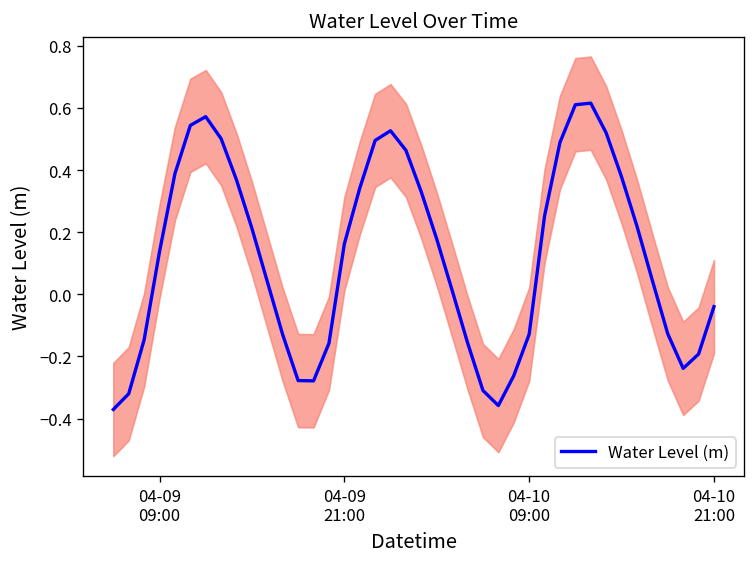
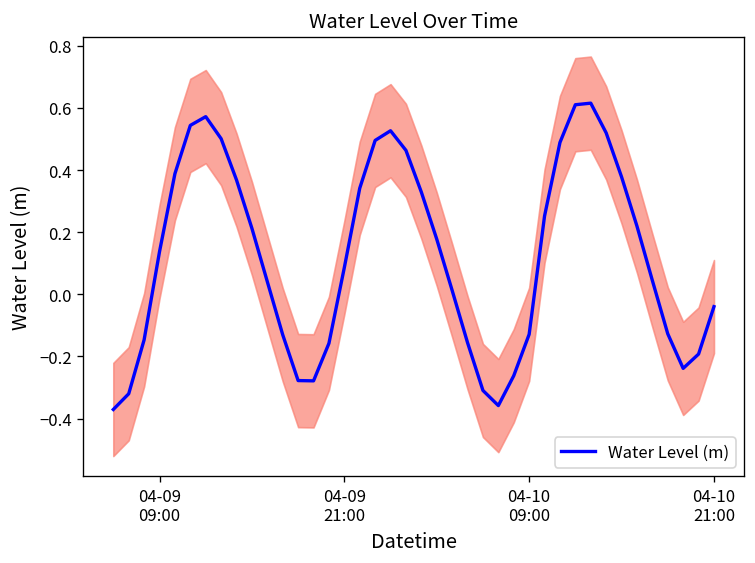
  {
    "Water Level (m)": {
      "04-09 09:00": 0.14,
-     "04-09 21:00": 0.16,
+     "04-09 21:00": 0.09,
      "04-10 09:00": -0.13,
      "04-10 21:00": -0.04
    }
  }
